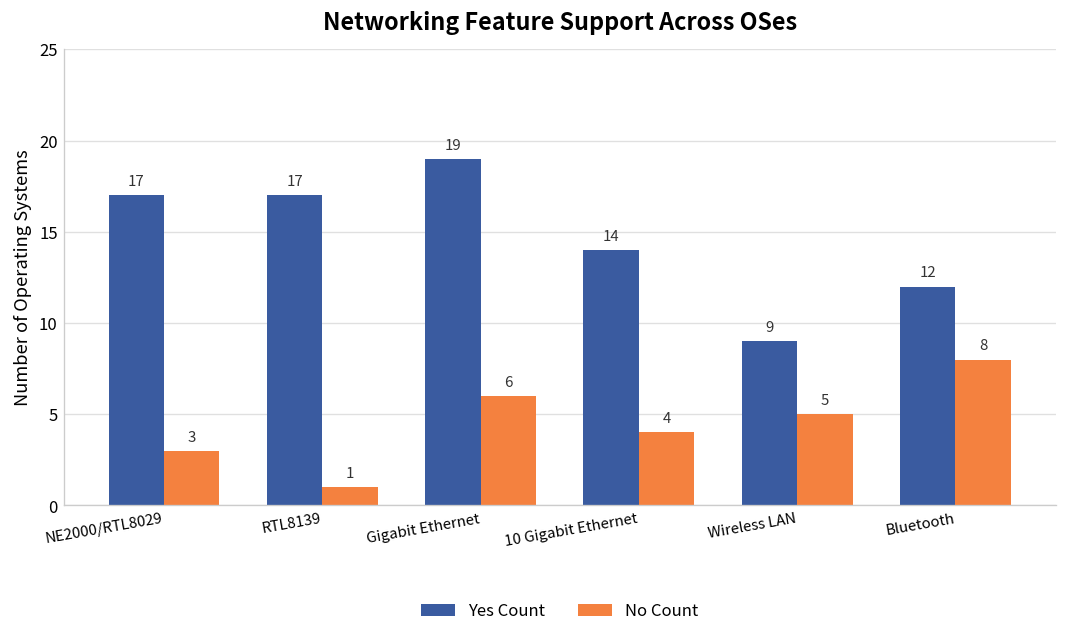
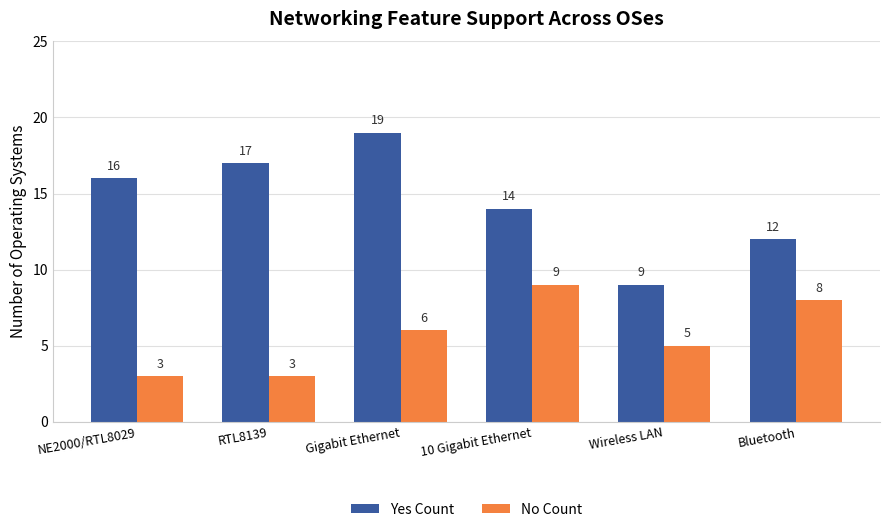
  {
    "Yes Count": {
-     "NE2000/RTL8029": 17,
+     "NE2000/RTL8029": 16,
      "RTL8139": 17,
      "Gigabit Ethernet": 19,
      "10 Gigabit Ethernet": 14,
      "Wireless LAN": 9,
      "Bluetooth": 12
    },
    "No Count": {
      "NE2000/RTL8029": 3,
-     "RTL8139": 1,
+     "RTL8139": 3,
      "Gigabit Ethernet": 6,
-     "10 Gigabit Ethernet": 4,
+     "10 Gigabit Ethernet": 9,
      "Wireless LAN": 5,
      "Bluetooth": 8
    }
  }
